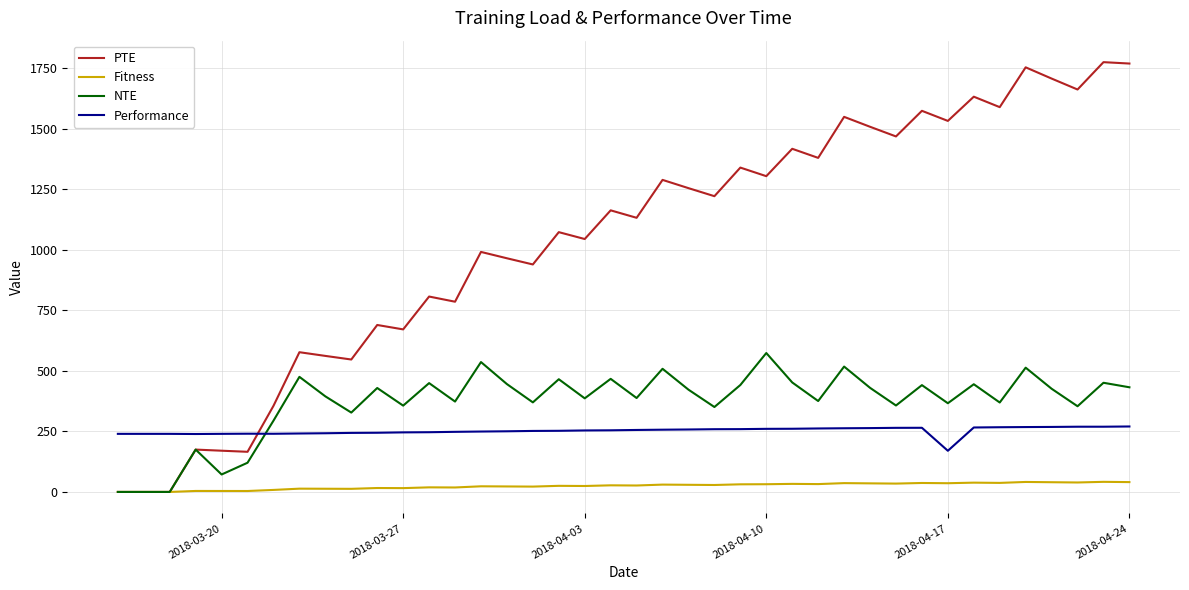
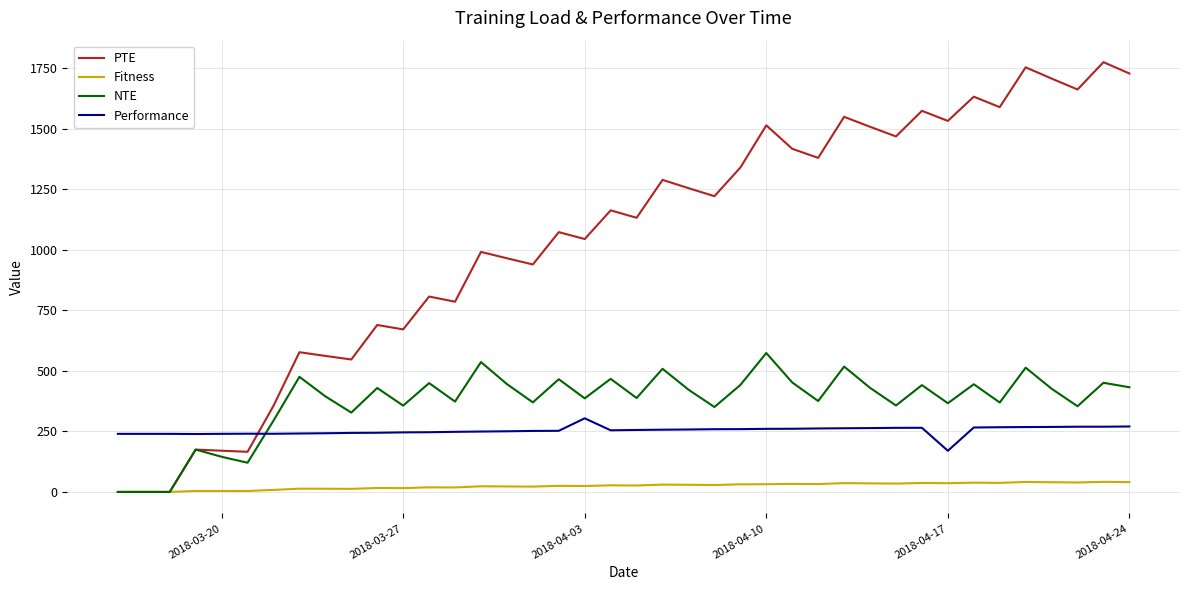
  {
    "PTE": {
      "2018-03-20": 170,
      "2018-03-27": 670,
      "2018-04-03": 1040,
-     "2018-04-10": 1300,
+     "2018-04-10": 1510,
      "2018-04-17": 1530,
-     "2018-04-24": 1770
+     "2018-04-24": 1730
    },
    "Fitness": {
      "2018-03-20": 0,
      "2018-03-27": 20,
      "2018-04-03": 20,
      "2018-04-10": 30,
      "2018-04-17": 40,
      "2018-04-24": 40
    },
    "NTE": {
-     "2018-03-20": 70,
+     "2018-03-20": 150,
      "2018-03-27": 360,
      "2018-04-03": 390,
      "2018-04-10": 570,
      "2018-04-17": 370,
      "2018-04-24": 430
    },
    "Performance": {
      "2018-03-20": 240,
      "2018-03-27": 250,
-     "2018-04-03": 250,
+     "2018-04-03": 300,
      "2018-04-10": 260,
      "2018-04-17": 170,
      "2018-04-24": 270
    }
  }
